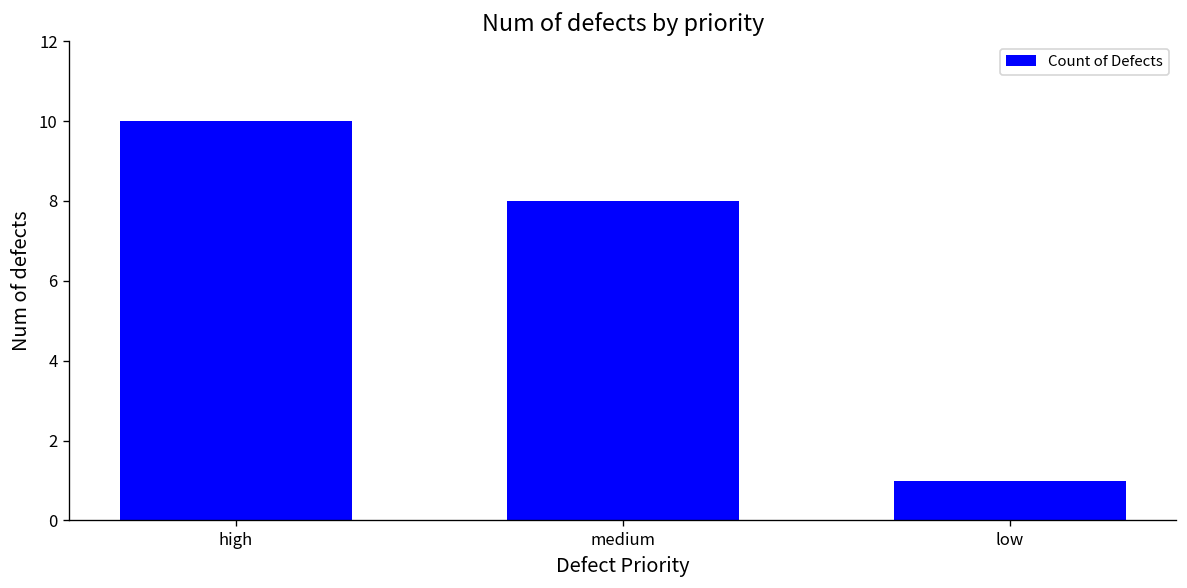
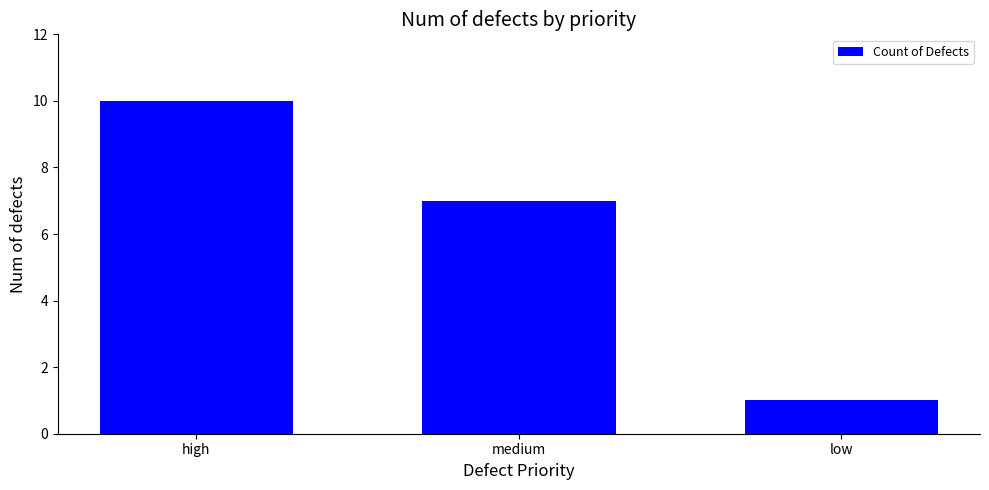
  {
    "high": 10,
-   "medium": 8,
+   "medium": 7,
    "low": 1
  }
